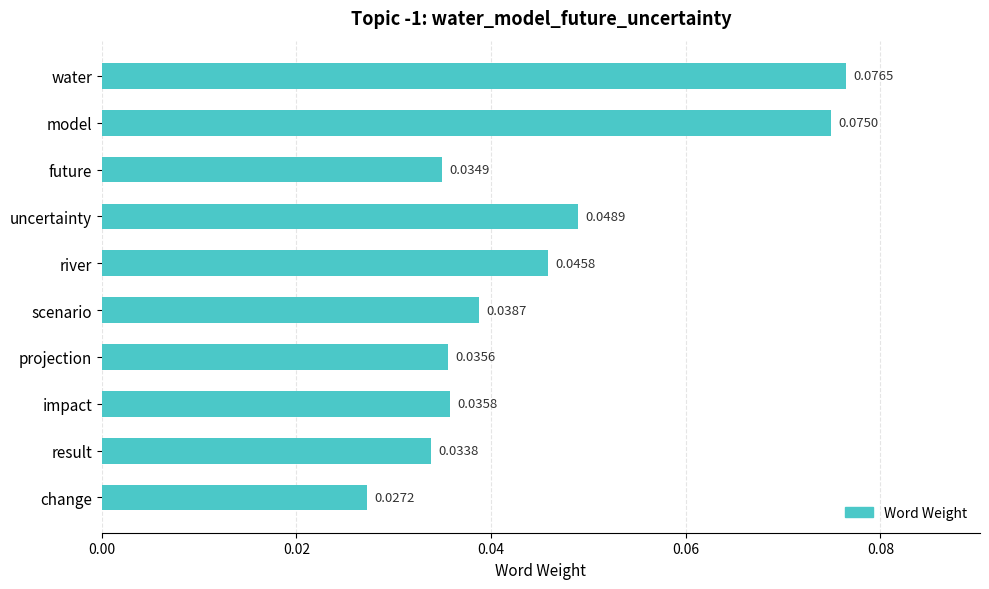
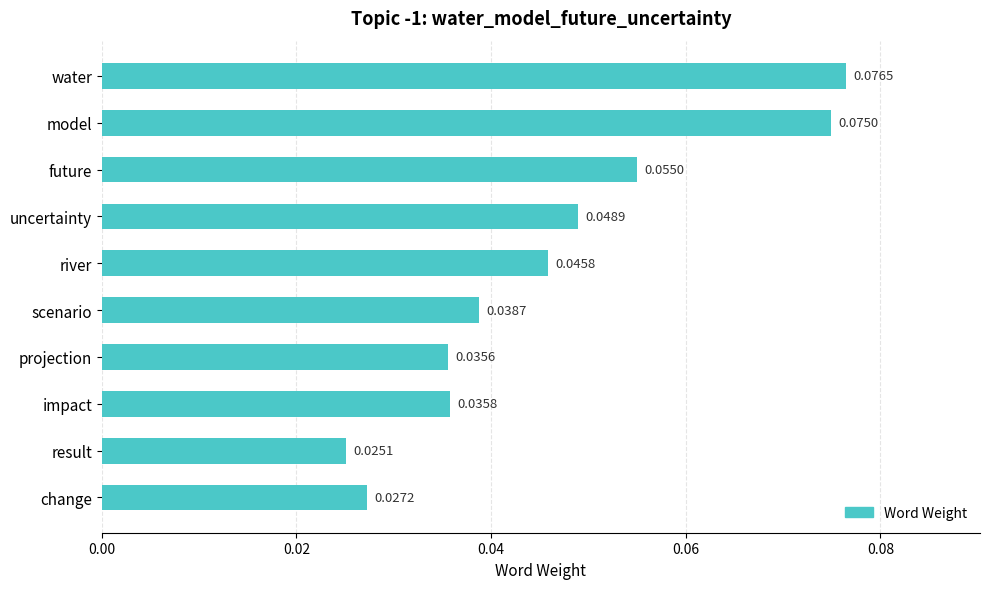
  {
    "water": 0.0765,
    "model": 0.0750,
-   "future": 0.0349,
+   "future": 0.0550,
    "uncertainty": 0.0489,
    "river": 0.0458,
    "scenario": 0.0387,
    "projection": 0.0356,
    "impact": 0.0358,
-   "result": 0.0338,
+   "result": 0.0251,
    "change": 0.0272
  }
